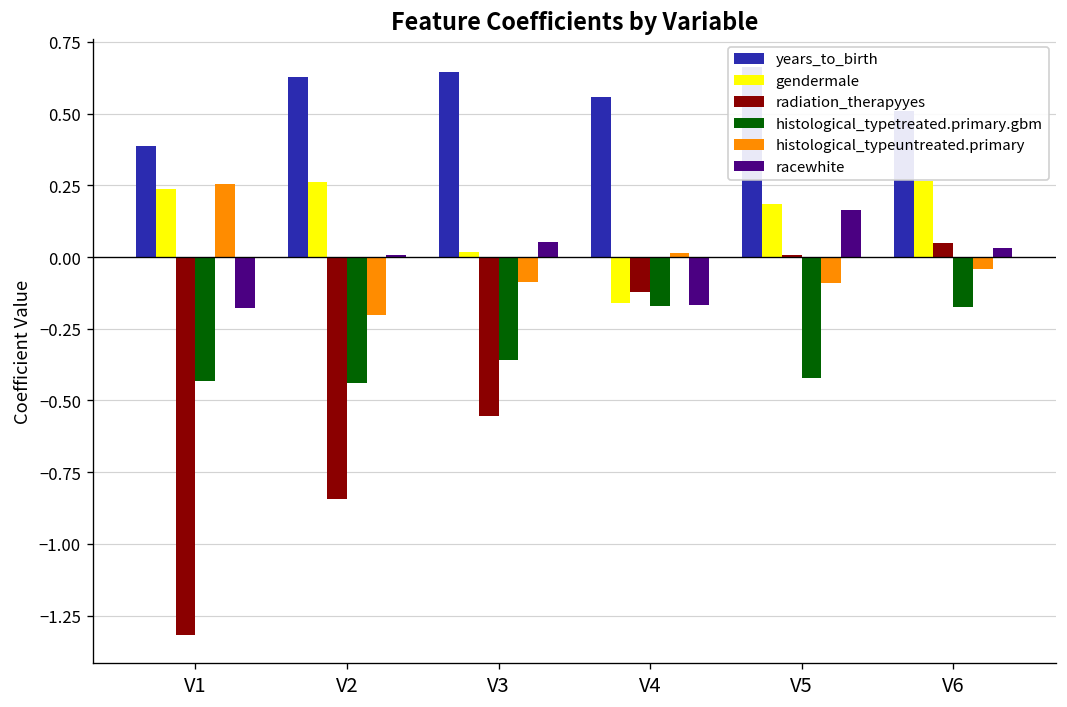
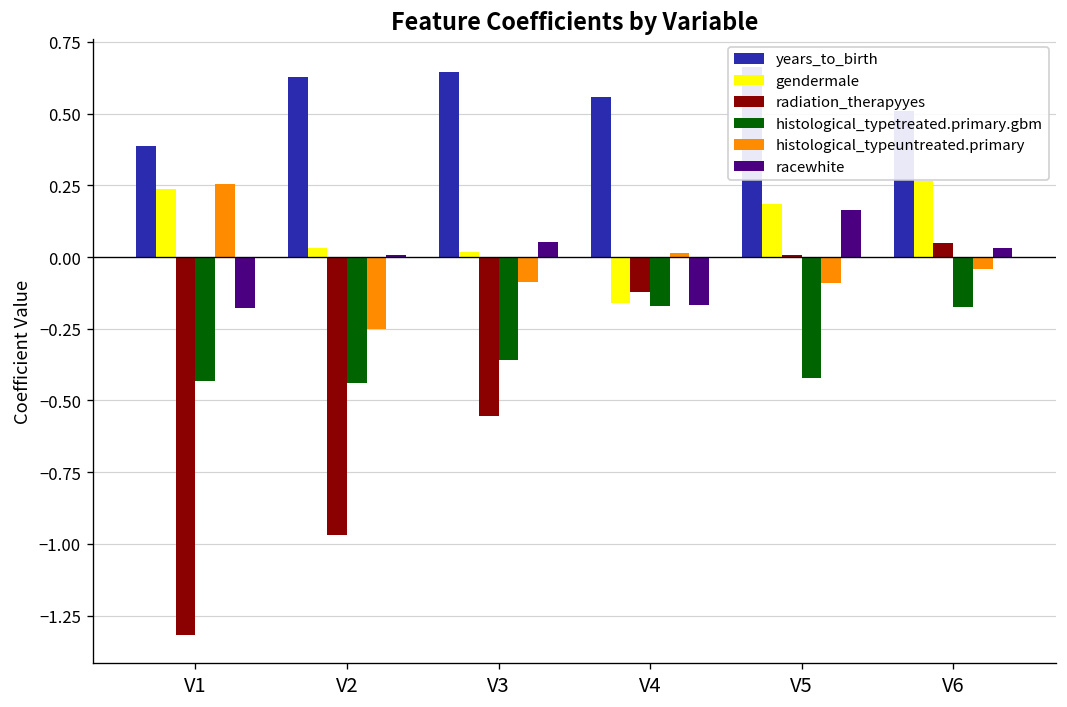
  {
    "years_to_birth": {
      "V1": 0.39,
      "V2": 0.63,
      "V3": 0.64,
      "V4": 0.56
    },
    "gendermale": {
      "V1": 0.24,
-     "V2": 0.26,
+     "V2": 0.03,
      "V3": 0.02,
      "V4": -0.16,
      "V5": 0.19
    },
    "radiation_therapyyes": {
      "V1": -1.32,
-     "V2": -0.84,
+     "V2": -0.97,
      "V3": -0.55,
      "V4": -0.12,
      "V6": 0.05
    },
    "histological_typetreated.primary.gbm": {
      "V1": -0.43,
      "V2": -0.44,
      "V3": -0.36,
      "V4": -0.17,
      "V5": -0.42,
      "V6": -0.18
    },
    "histological_typeuntreated.primary": {
      "V1": 0.25,
-     "V2": -0.20,
+     "V2": -0.25,
      "V3": -0.09,
      "V4": 0.01,
      "V5": -0.09,
      "V6": -0.04
    },
    "racewhite": {
      "V1": -0.18,
      "V3": 0.05,
      "V4": -0.17,
      "V5": 0.16,
      "V6": 0.03
    }
  }
